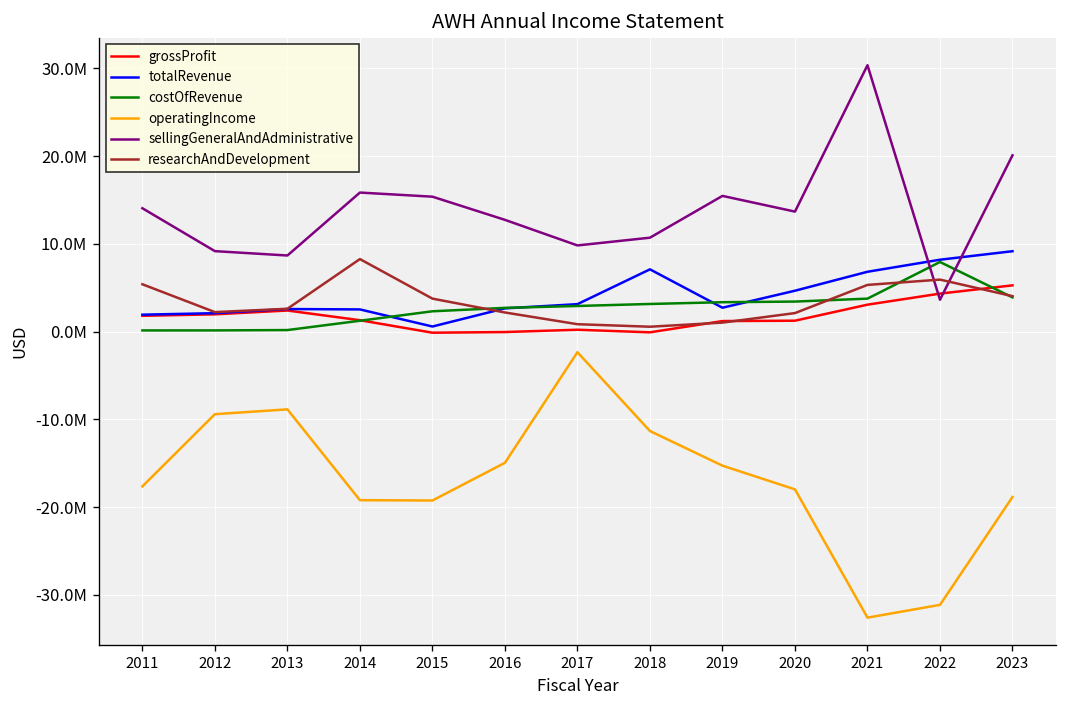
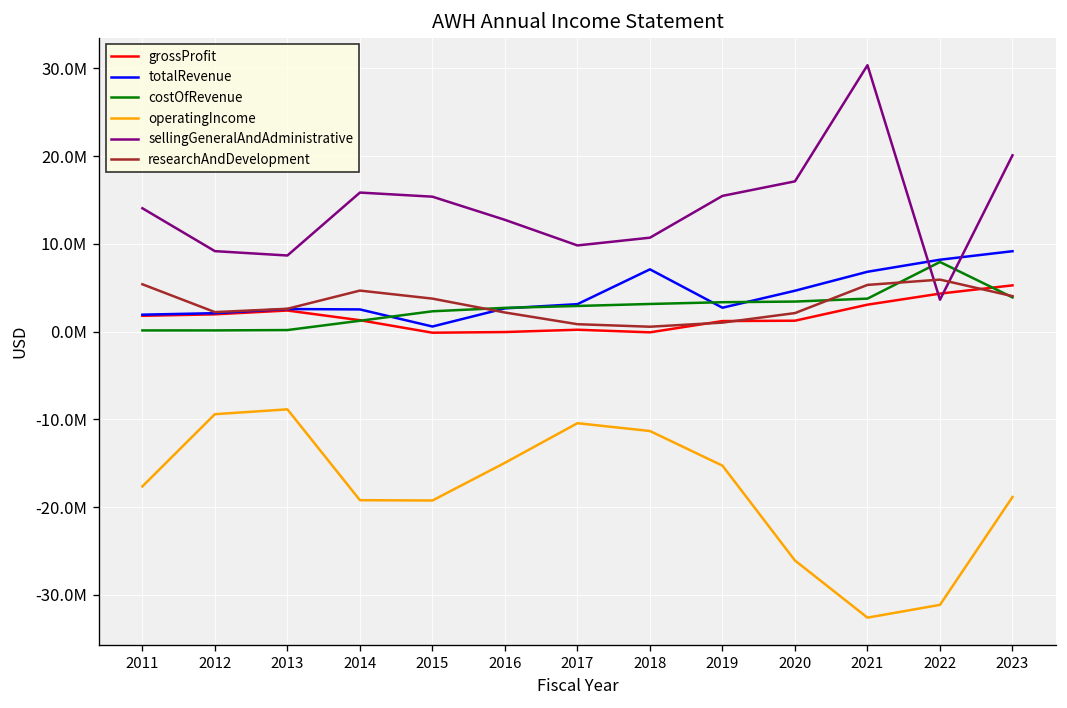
  {
    "grossProfit": {
      "2015": 0,
      "2016": 0,
      "2017": 0,
      "2018": 0,
      "2020": 1000000,
      "2021": 3000000,
      "2022": 4000000,
      "2023": 5000000
    },
    "totalRevenue": {
      "2014": 3000000,
      "2015": 1000000,
      "2018": 7000000,
      "2019": 3000000,
      "2020": 5000000,
      "2021": 7000000,
      "2023": 9000000
    },
    "costOfRevenue": {
      "2011": 0,
      "2012": 0,
      "2013": 0,
      "2015": 2000000,
      "2018": 3000000,
      "2019": 3000000,
      "2020": 3000000,
      "2021": 4000000
    },
    "operatingIncome": {
      "2011": -18000000,
      "2012": -9000000,
      "2013": -9000000,
      "2014": -19000000,
      "2015": -19000000,
      "2016": -15000000,
-     "2017": -2000000,
+     "2017": -10000000,
      "2018": -11000000,
      "2019": -15000000,
-     "2020": -18000000,
+     "2020": -26000000,
      "2021": -33000000,
      "2022": -31000000,
      "2023": -19000000
    },
    "sellingGeneralAndAdministrative": {
      "2011": 14000000,
      "2012": 9000000,
      "2013": 9000000,
      "2014": 16000000,
      "2015": 15000000,
      "2016": 13000000,
      "2017": 10000000,
      "2018": 11000000,
      "2019": 15000000,
-     "2020": 14000000,
+     "2020": 17000000,
      "2021": 30000000,
      "2022": 4000000,
      "2023": 20000000
    },
    "researchAndDevelopment": {
      "2011": 5000000,
-     "2014": 8000000,
+     "2014": 5000000,
      "2015": 4000000,
      "2016": 2000000,
      "2017": 1000000,
      "2018": 1000000,
      "2020": 2000000,
      "2021": 5000000,
      "2022": 6000000
    }
  }
